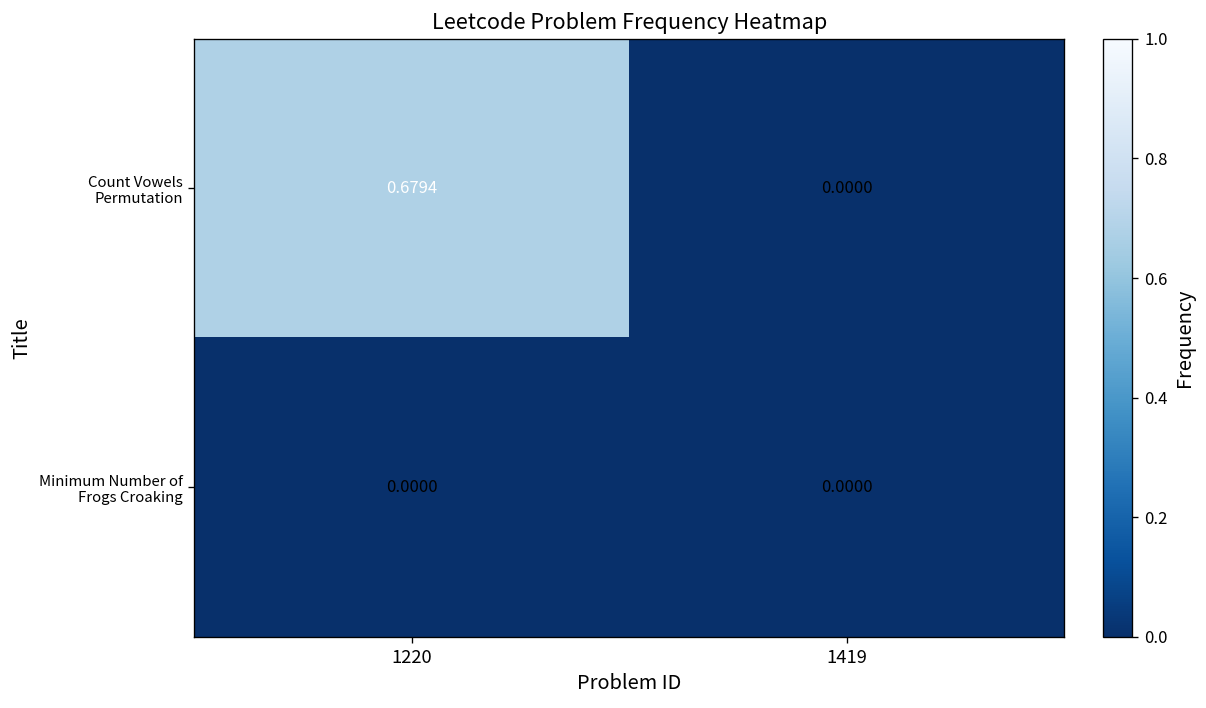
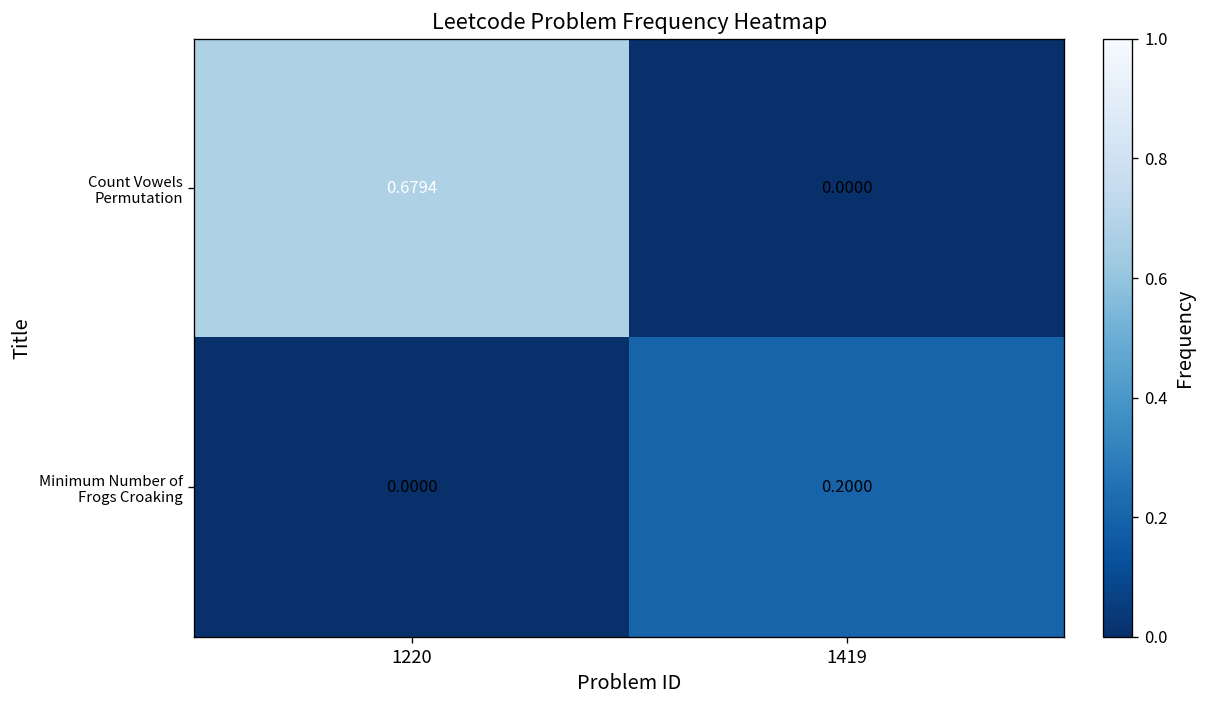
  {
    "Count Vowels Permutation": {
      "1220": 0.6794,
      "1419": 0.0000
    },
    "Minimum Number of Frogs Croaking": {
      "1220": 0.0000,
-     "1419": 0.0000
+     "1419": 0.2000
    }
  }
